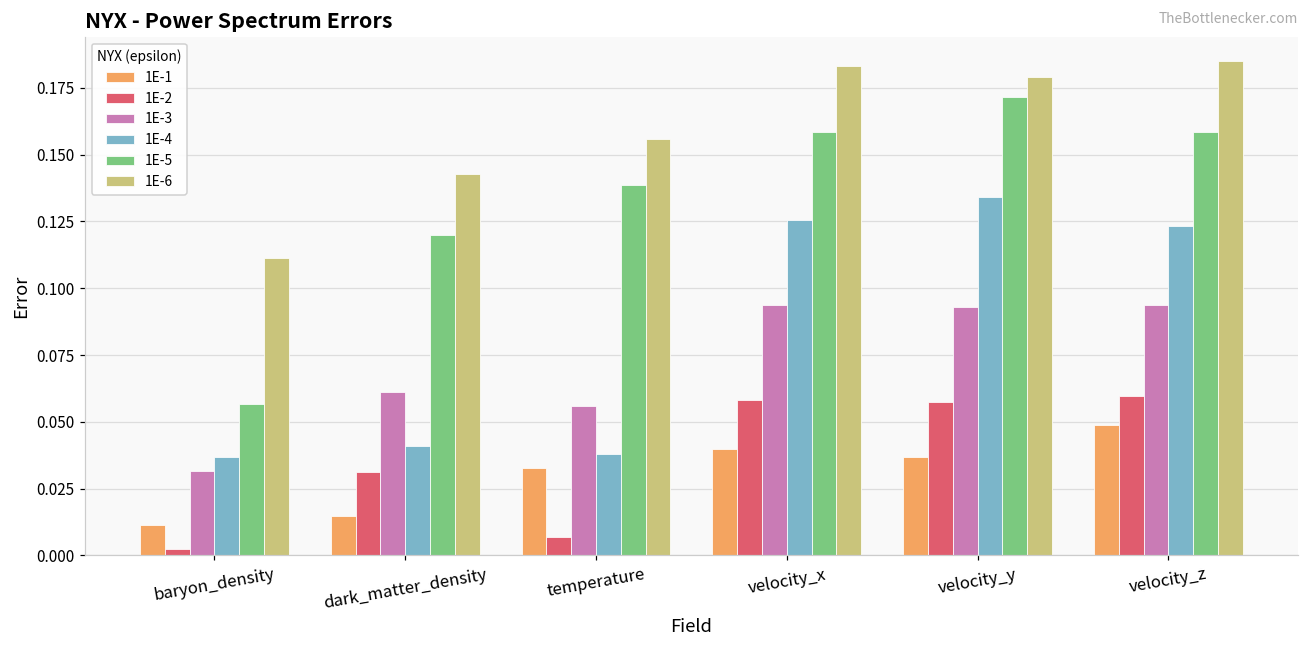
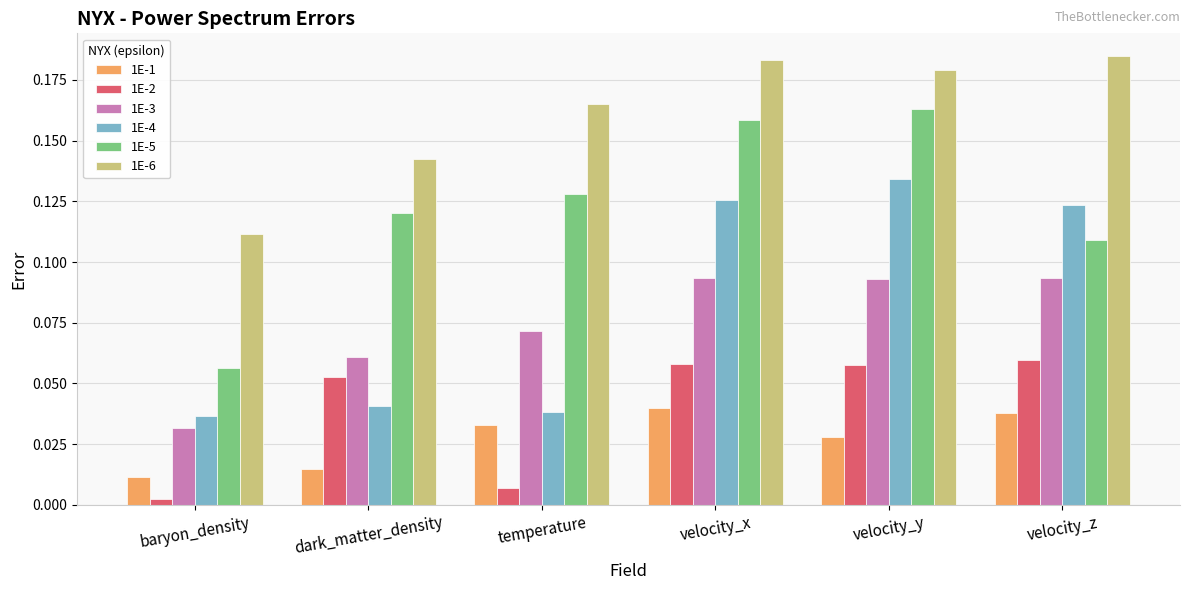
  {
    "1E-1": {
      "baryon_density": 0.012,
      "dark_matter_density": 0.015,
      "temperature": 0.033,
      "velocity_x": 0.040,
-     "velocity_y": 0.037,
-     "velocity_z": 0.049
+     "velocity_y": 0.028,
+     "velocity_z": 0.038
    },
    "1E-2": {
      "baryon_density": 0.002,
-     "dark_matter_density": 0.031,
+     "dark_matter_density": 0.053,
      "temperature": 0.007,
      "velocity_x": 0.058,
      "velocity_y": 0.057,
      "velocity_z": 0.060
    },
    "1E-3": {
      "baryon_density": 0.032,
      "dark_matter_density": 0.061,
-     "temperature": 0.056,
+     "temperature": 0.072,
      "velocity_x": 0.094,
      "velocity_y": 0.093,
      "velocity_z": 0.094
    },
    "1E-4": {
      "baryon_density": 0.037,
      "dark_matter_density": 0.041,
      "temperature": 0.038,
      "velocity_x": 0.125,
      "velocity_y": 0.134,
      "velocity_z": 0.123
    },
    "1E-5": {
      "baryon_density": 0.057,
      "dark_matter_density": 0.120,
-     "temperature": 0.139,
+     "temperature": 0.128,
      "velocity_x": 0.158,
-     "velocity_y": 0.172,
-     "velocity_z": 0.159
+     "velocity_y": 0.163,
+     "velocity_z": 0.109
    },
    "1E-6": {
      "baryon_density": 0.111,
      "dark_matter_density": 0.143,
-     "temperature": 0.156,
+     "temperature": 0.165,
      "velocity_x": 0.183,
      "velocity_y": 0.179,
      "velocity_z": 0.185
    }
  }
